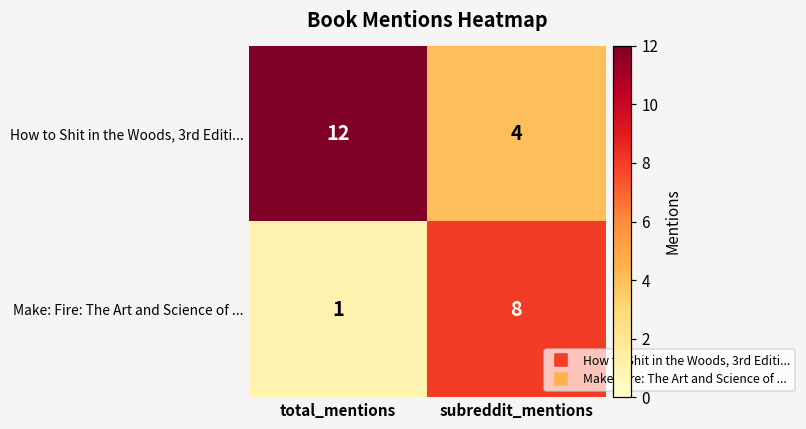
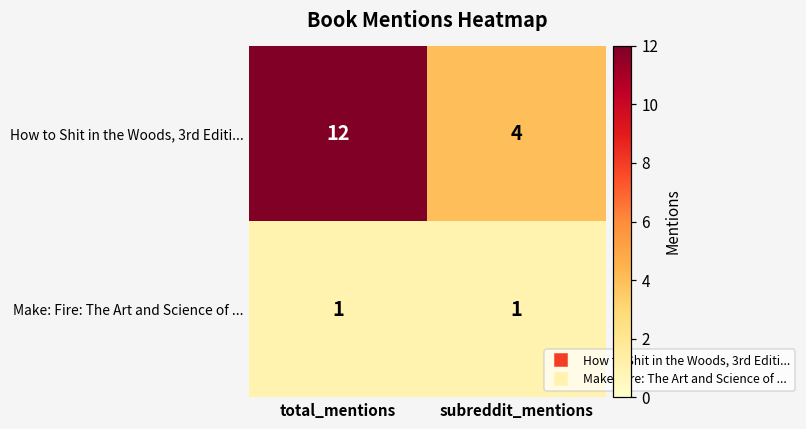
  {
    "How to Shit in the Woods, 3rd Editi...": {
      "total_mentions": 12,
      "subreddit_mentions": 4
    },
    "Make: Fire: The Art and Science of ...": {
      "total_mentions": 1,
-     "subreddit_mentions": 8
+     "subreddit_mentions": 1
    }
  }
